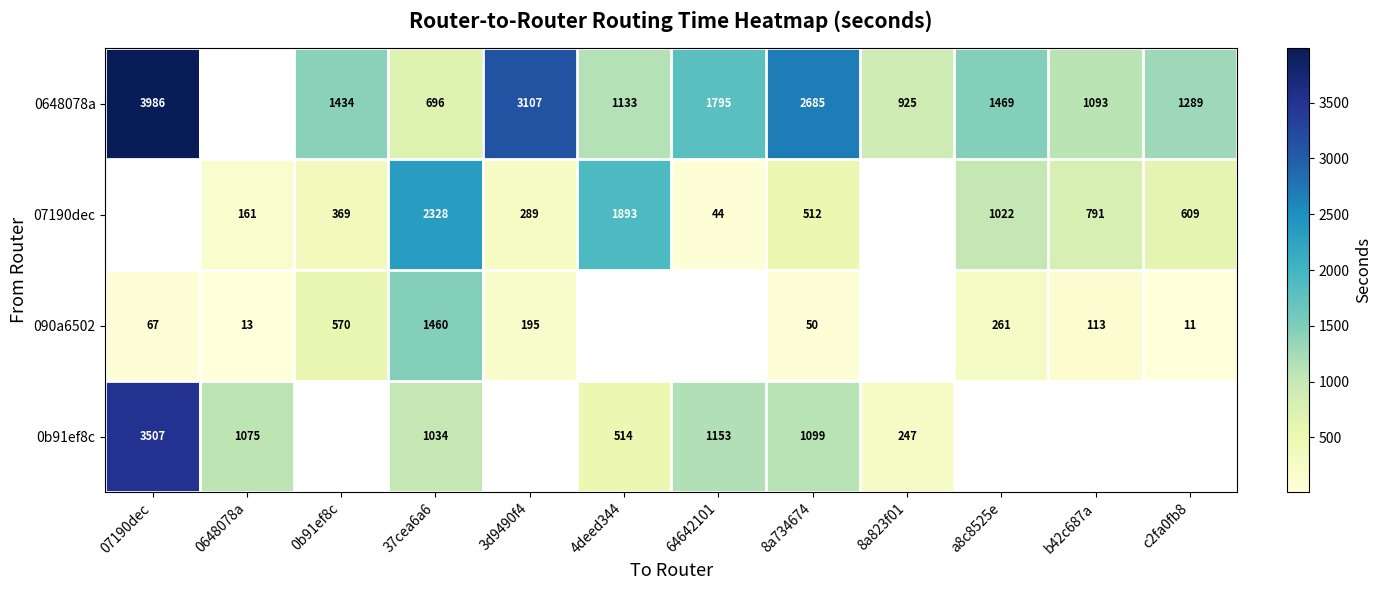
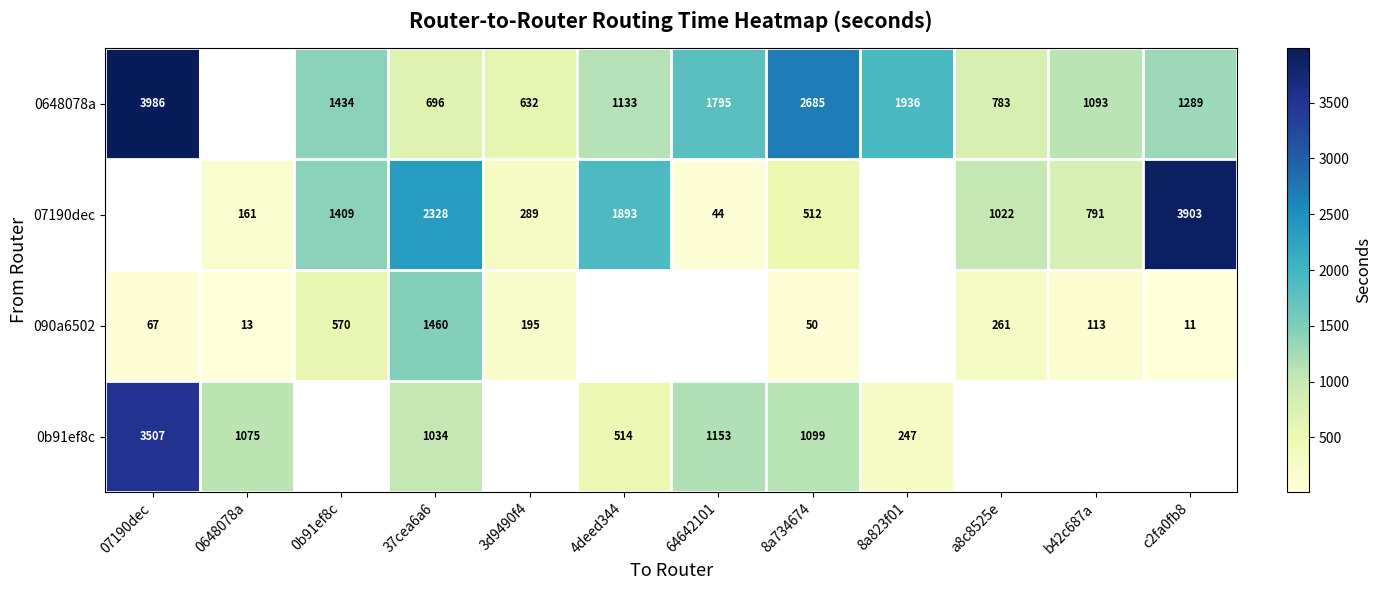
  {
    "0648078a": {
      "07190dec": 3986,
      "0b91ef8c": 1434,
      "37cea6a6": 696,
-     "3d9490f4": 3107,
+     "3d9490f4": 632,
      "4deed344": 1133,
      "64642101": 1795,
      "8a734674": 2685,
-     "8a823f01": 925,
-     "a8c8525e": 1469,
+     "8a823f01": 1936,
+     "a8c8525e": 783,
      "b42c687a": 1093,
      "c2fa0fb8": 1289
    },
    "07190dec": {
      "0648078a": 161,
-     "0b91ef8c": 369,
+     "0b91ef8c": 1409,
      "37cea6a6": 2328,
      "3d9490f4": 289,
      "4deed344": 1893,
      "64642101": 44,
      "8a734674": 512,
      "a8c8525e": 1022,
      "b42c687a": 791,
-     "c2fa0fb8": 609
+     "c2fa0fb8": 3903
    },
    "090a6502": {
      "07190dec": 67,
      "0648078a": 13,
      "0b91ef8c": 570,
      "37cea6a6": 1460,
      "3d9490f4": 195,
      "8a734674": 50,
      "a8c8525e": 261,
      "b42c687a": 113,
      "c2fa0fb8": 11
    },
    "0b91ef8c": {
      "07190dec": 3507,
      "0648078a": 1075,
      "37cea6a6": 1034,
      "4deed344": 514,
      "64642101": 1153,
      "8a734674": 1099,
      "8a823f01": 247
    }
  }
